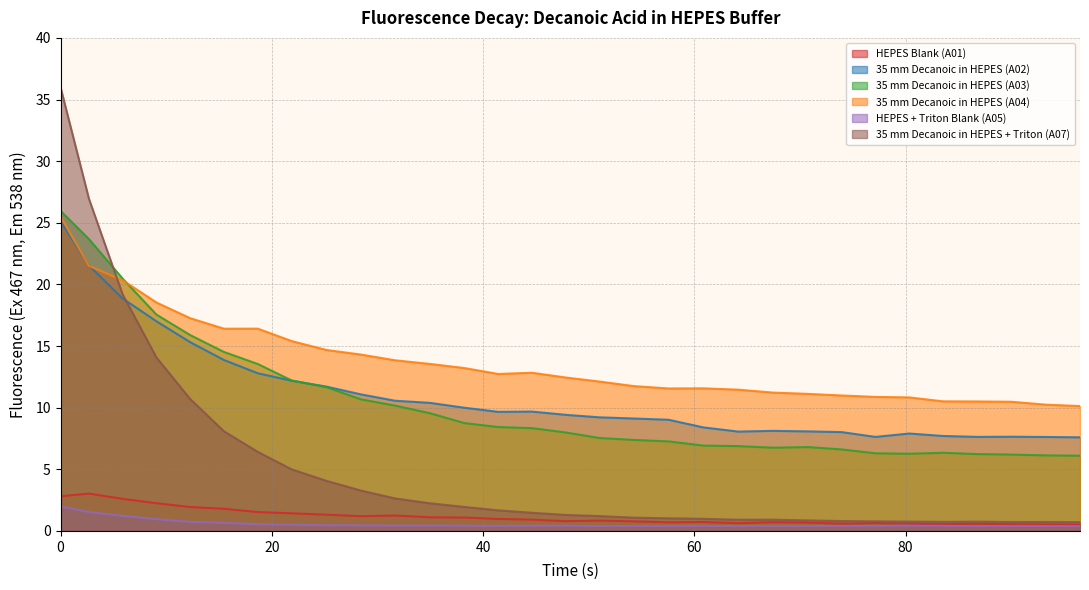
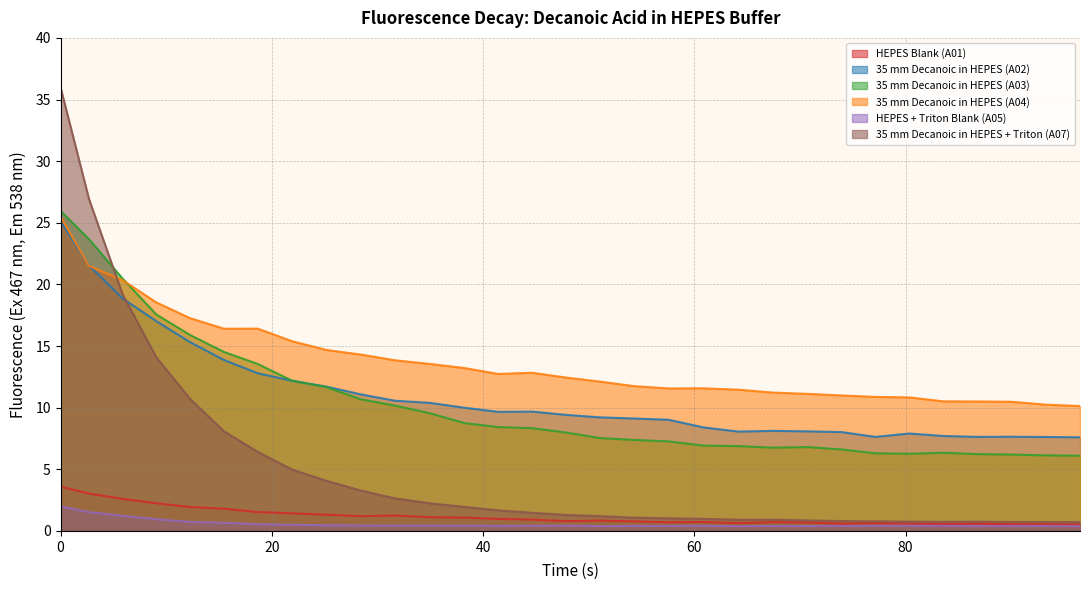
  {
    "HEPES Blank (A01)": {
-     "0": 2.8
+     "0": 3.6
    },
    "35 mm Decanoic in HEPES (A02)": {
      "0": 25.1
    },
    "35 mm Decanoic in HEPES (A03)": {
      "0": 26.0
    },
    "35 mm Decanoic in HEPES (A04)": {
      "0": 25.5
    },
    "HEPES + Triton Blank (A05)": {
      "0": 2.0
    },
    "35 mm Decanoic in HEPES + Triton (A07)": {
      "0": 36.0
    }
  }
